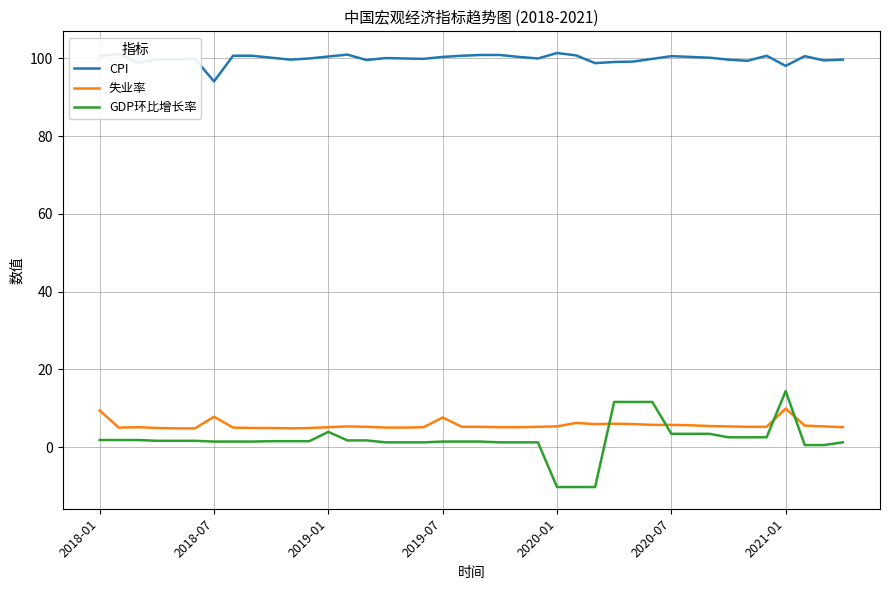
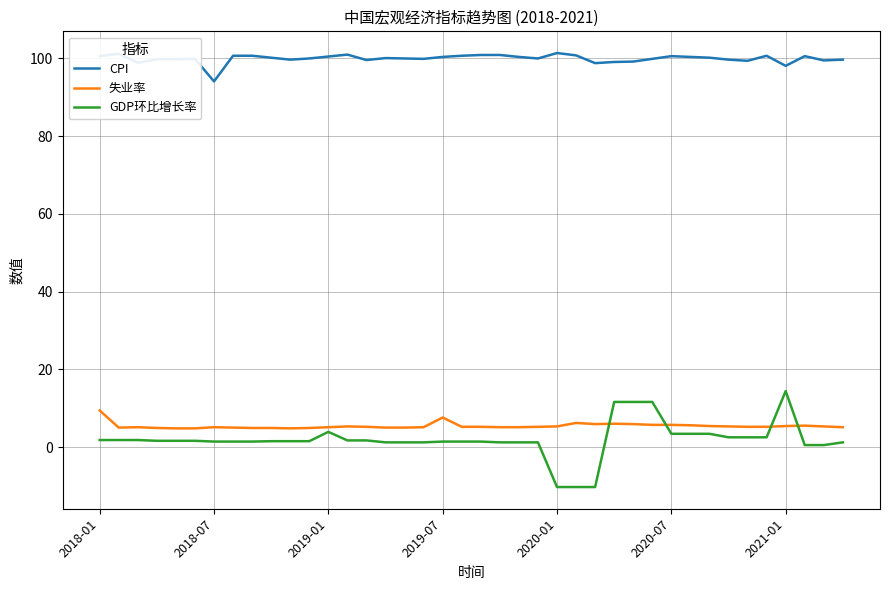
  {
    "CPI": {
      "2018-07": 94,
      "2019-01": 101,
      "2019-07": 100,
      "2020-01": 101,
      "2020-07": 101,
      "2021-01": 98
    },
    "失业率": {
      "2018-01": 9,
-     "2018-07": 8,
+     "2018-07": 5,
      "2019-01": 5,
      "2019-07": 8,
      "2020-01": 5,
      "2020-07": 6,
-     "2021-01": 10
+     "2021-01": 5
    },
    "GDP环比增长率": {
      "2018-01": 2,
      "2018-07": 1,
      "2019-01": 4,
      "2019-07": 1,
      "2020-01": -10,
      "2020-07": 3,
      "2021-01": 14
    }
  }
